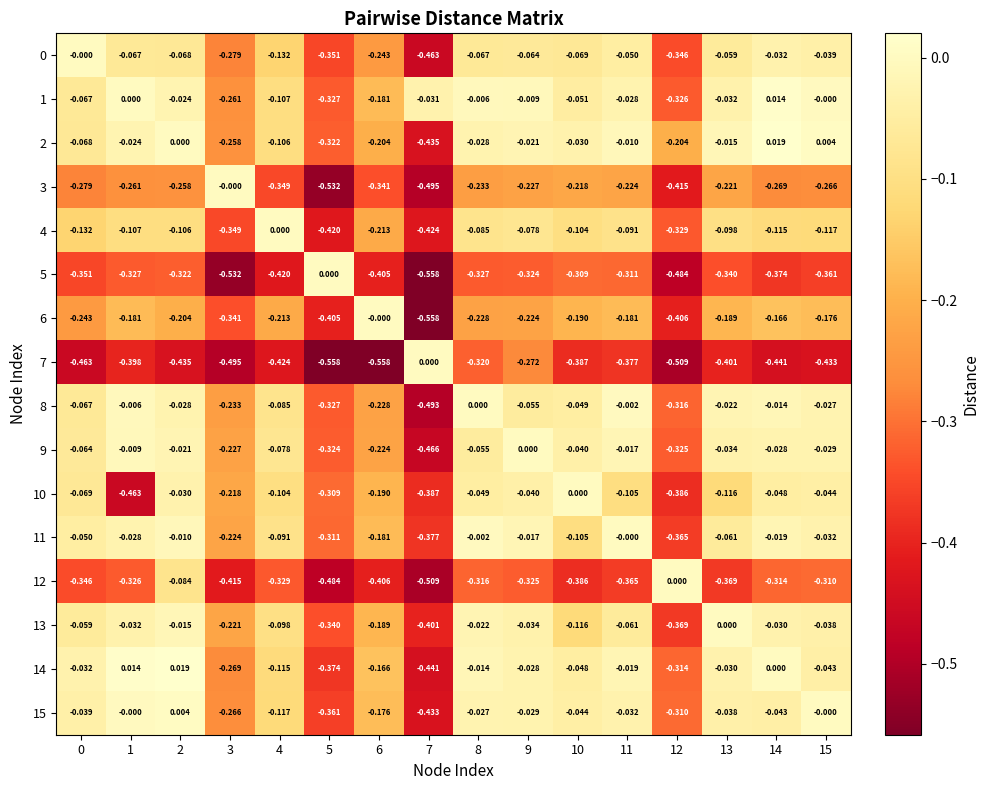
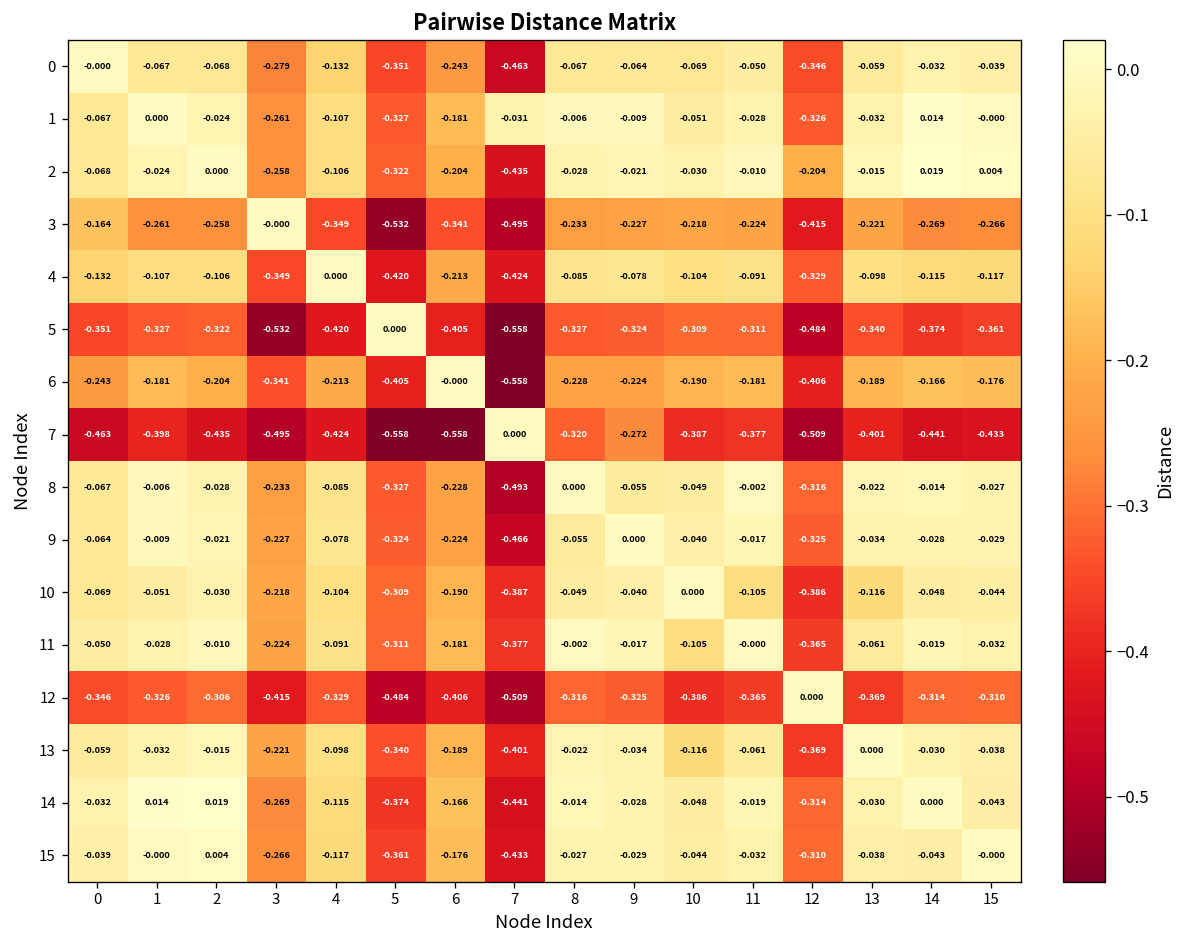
  {
    "3": {
-     "0": -0.279,
+     "0": -0.164,
      "1": -0.261,
      "2": -0.258,
      "3": -0.000,
      "4": -0.349,
      "5": -0.532,
      "6": -0.341,
      "7": -0.495,
      "8": -0.233,
      "9": -0.227,
      "10": -0.218,
      "11": -0.224,
      "12": -0.415,
      "13": -0.221,
      "14": -0.269,
      "15": -0.266
    },
    "10": {
      "0": -0.069,
-     "1": -0.463,
+     "1": -0.051,
      "2": -0.030,
      "3": -0.218,
      "4": -0.104,
      "5": -0.309,
      "6": -0.190,
      "7": -0.387,
      "8": -0.049,
      "9": -0.040,
      "10": 0.000,
      "11": -0.105,
      "12": -0.386,
      "13": -0.116,
      "14": -0.048,
      "15": -0.044
    },
    "12": {
      "0": -0.346,
      "1": -0.326,
-     "2": -0.084,
+     "2": -0.306,
      "3": -0.415,
      "4": -0.329,
      "5": -0.484,
      "6": -0.406,
      "7": -0.509,
      "8": -0.316,
      "9": -0.325,
      "10": -0.386,
      "11": -0.365,
      "12": 0.000,
      "13": -0.369,
      "14": -0.314,
      "15": -0.310
    }
  }
